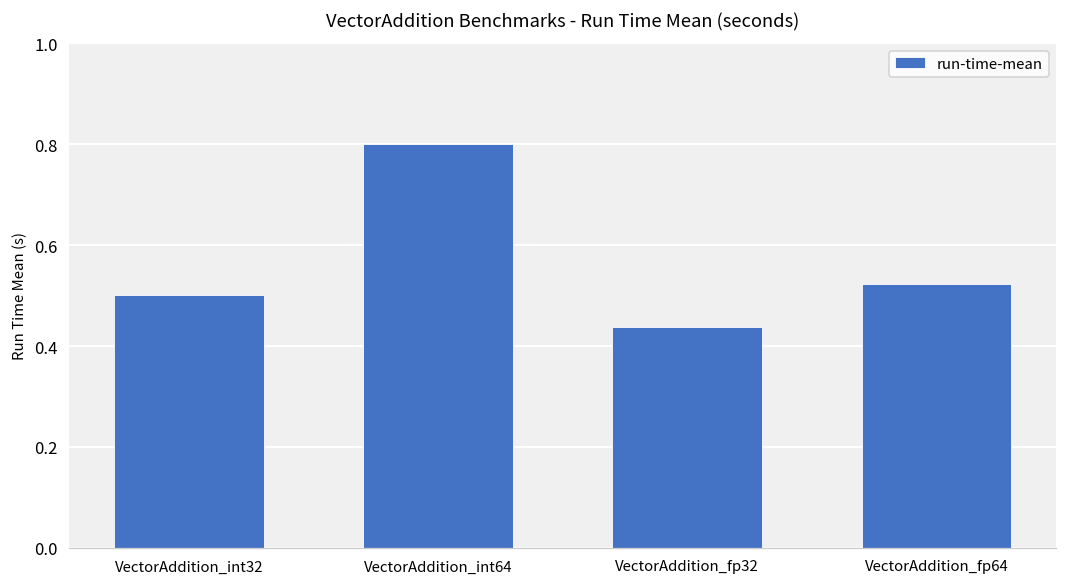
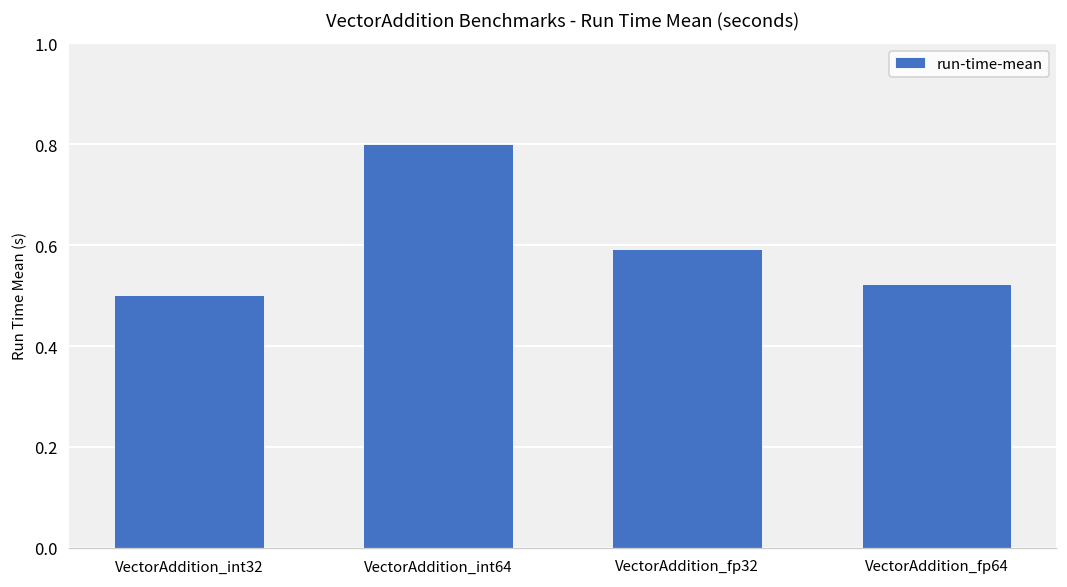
  {
    "VectorAddition_int32": 0.50,
    "VectorAddition_int64": 0.80,
-   "VectorAddition_fp32": 0.44,
+   "VectorAddition_fp32": 0.59,
    "VectorAddition_fp64": 0.52
  }
